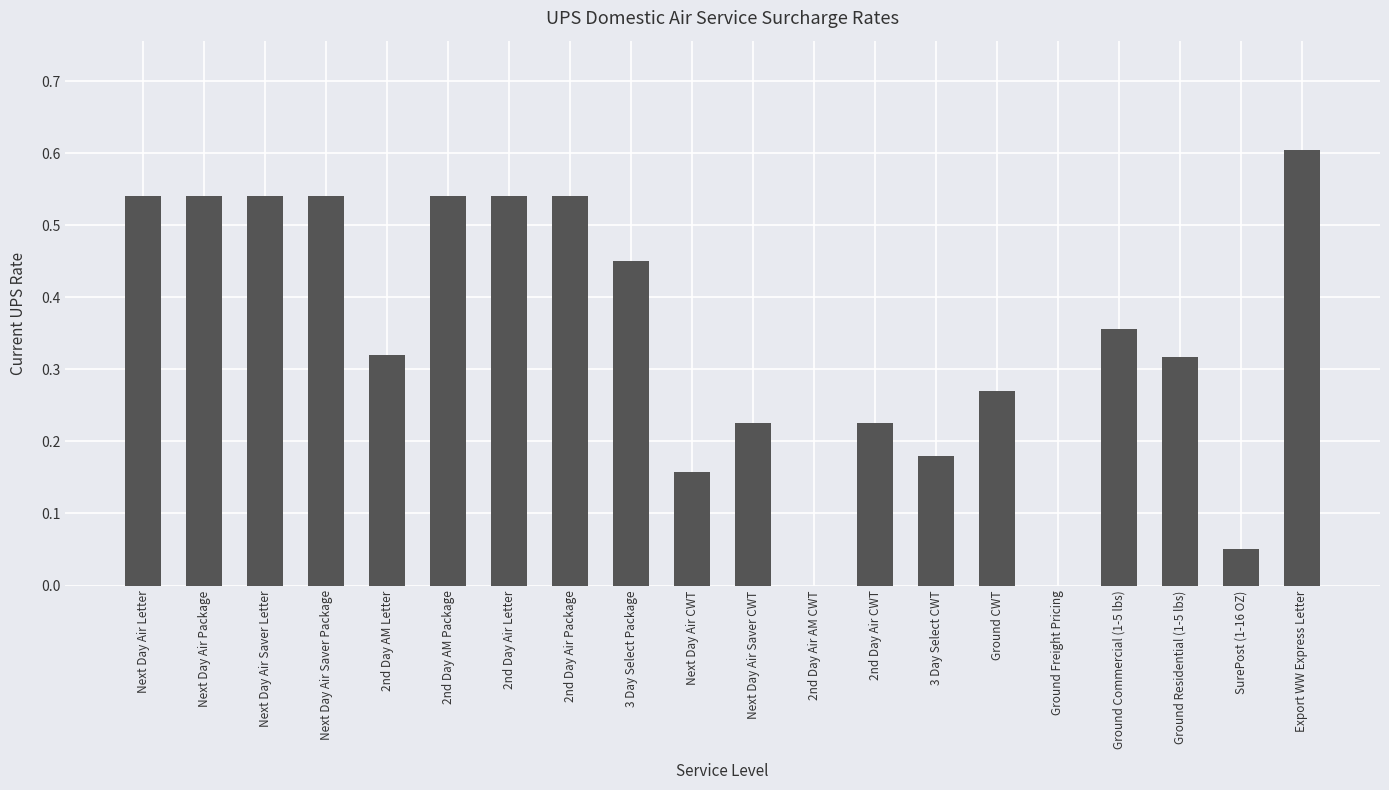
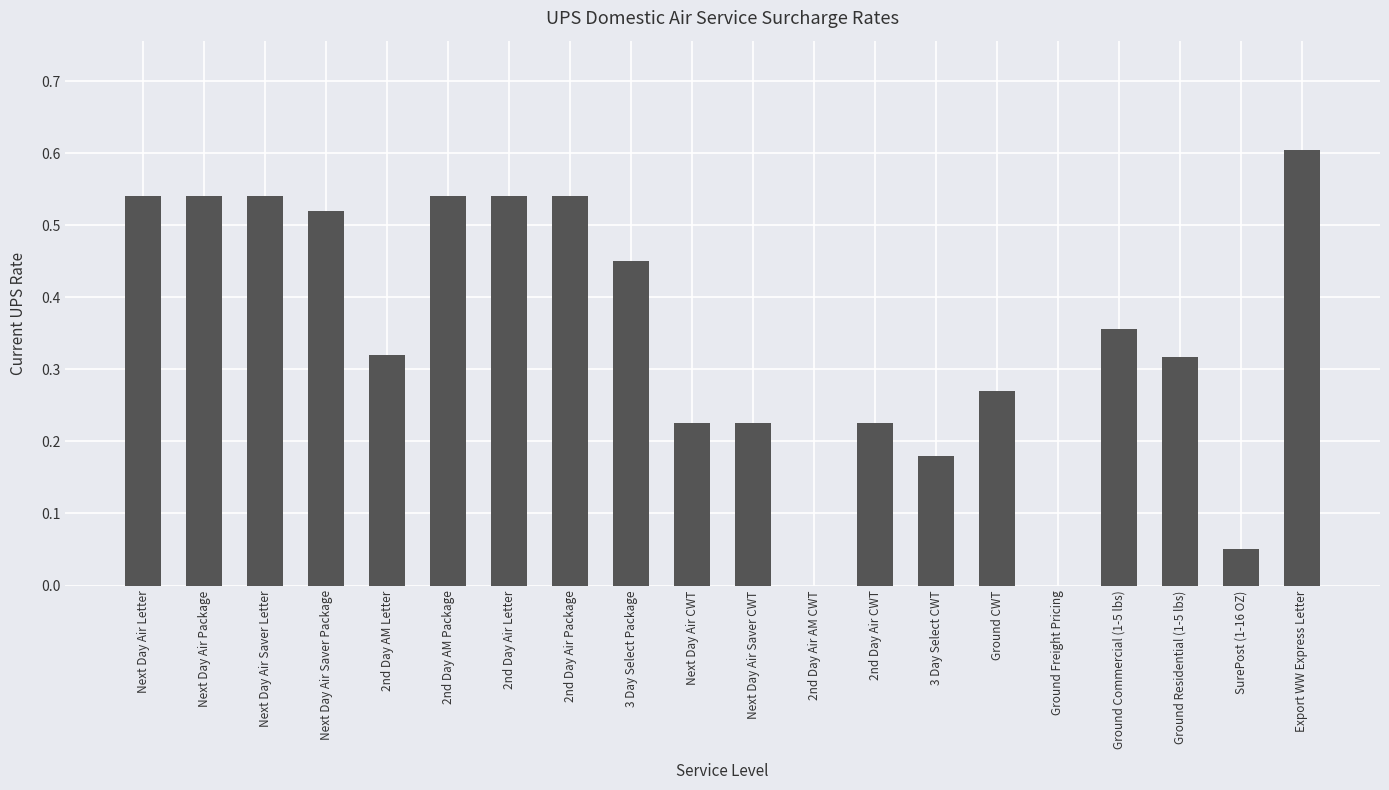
  {
    "Next Day Air Letter": 0.54,
    "Next Day Air Package": 0.54,
    "Next Day Air Saver Letter": 0.54,
-   "Next Day Air Saver Package": 0.54,
+   "Next Day Air Saver Package": 0.52,
    "2nd Day AM Letter": 0.32,
    "2nd Day AM Package": 0.54,
    "2nd Day Air Letter": 0.54,
    "2nd Day Air Package": 0.54,
    "3 Day Select Package": 0.45,
-   "Next Day Air CWT": 0.16,
+   "Next Day Air CWT": 0.23,
    "Next Day Air Saver CWT": 0.23,
    "2nd Day Air AM CWT": 0.00,
    "2nd Day Air CWT": 0.23,
    "3 Day Select CWT": 0.18,
    "Ground CWT": 0.27,
    "Ground Freight Pricing": 0.00,
    "Ground Commercial (1-5 lbs)": 0.36,
    "Ground Residential (1-5 lbs)": 0.32,
    "SurePost (1-16 OZ)": 0.05,
    "Export WW Express Letter": 0.61
  }
